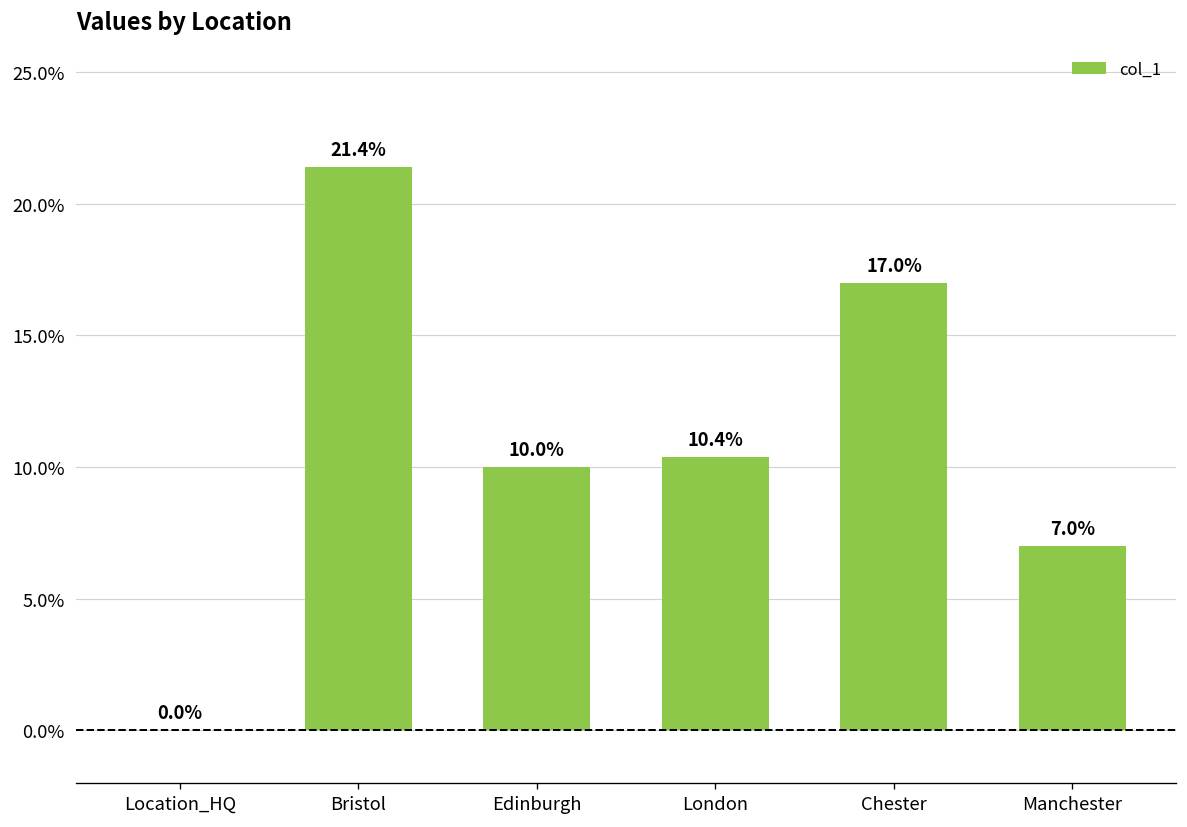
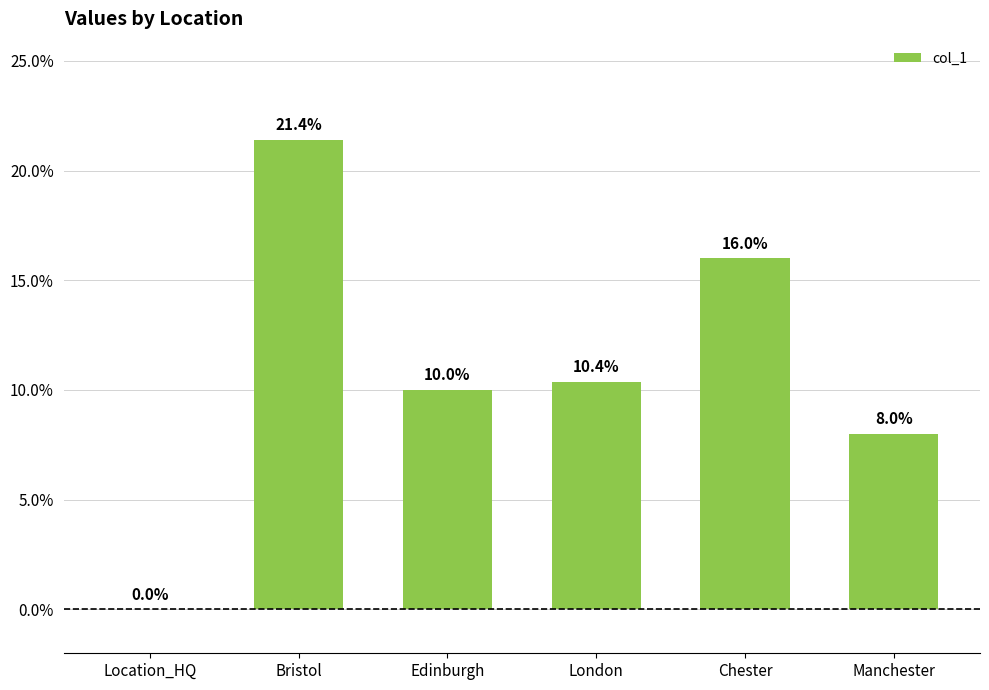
  {
    "Location_HQ": "0.0%",
    "Bristol": "21.4%",
    "Edinburgh": "10.0%",
    "London": "10.4%",
-   "Chester": "17.0%",
-   "Manchester": "7.0%"
+   "Chester": "16.0%",
+   "Manchester": "8.0%"
  }
